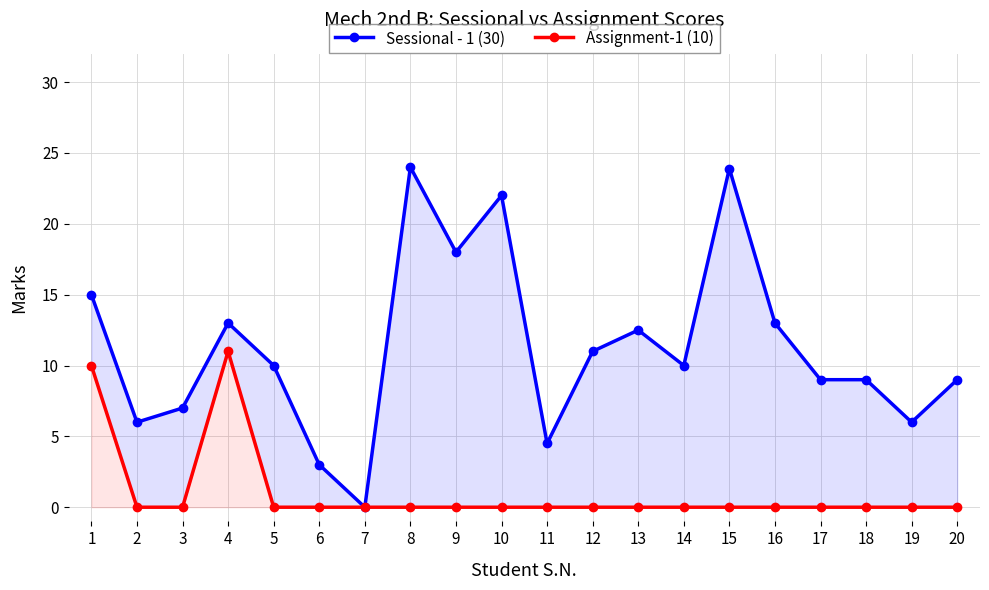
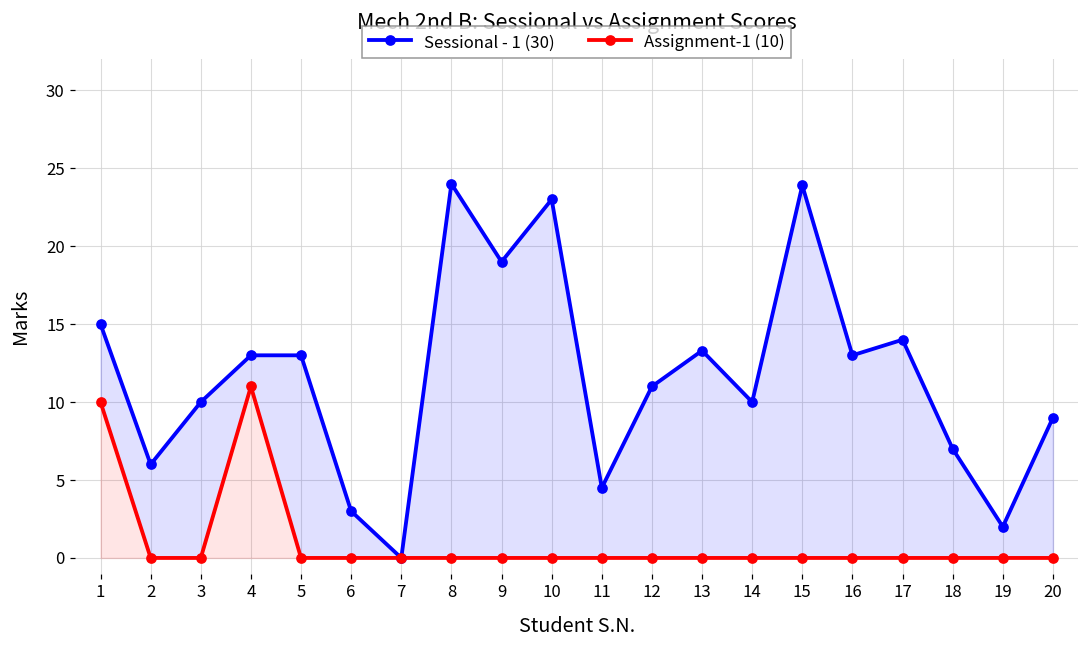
  {
    "Sessional - 1 (30)": {
      "1": 15.0,
      "2": 6.0,
-     "3": 7,
+     "3": 10,
      "4": 13.0,
-     "5": 10,
+     "5": 13,
      "6": 3.0,
      "8": 24.0,
-     "9": 18,
-     "10": 22,
+     "9": 19,
+     "10": 23,
      "11": 4.5,
      "12": 11.0,
-     "13": 12.5,
+     "13": 13.3,
      "14": 10.0,
      "15": 23.9,
      "16": 13.0,
-     "17": 9,
-     "18": 9,
-     "19": 6,
+     "17": 14,
+     "18": 7,
+     "19": 2,
      "20": 9.0
    },
    "Assignment-1 (10)": {
      "1": 10.0,
      "2": 0.0,
      "3": 0.0,
      "4": 11.0,
      "5": 0.0,
      "6": 0.0,
      "8": 0.0,
      "9": 0.0,
      "10": 0.0,
      "11": 0.0,
      "12": 0.0,
      "13": 0.0,
      "14": 0.0,
      "15": 0.0,
      "16": 0.0,
      "17": 0.0,
      "18": 0.0,
      "19": 0.0,
      "20": 0.0
    }
  }
